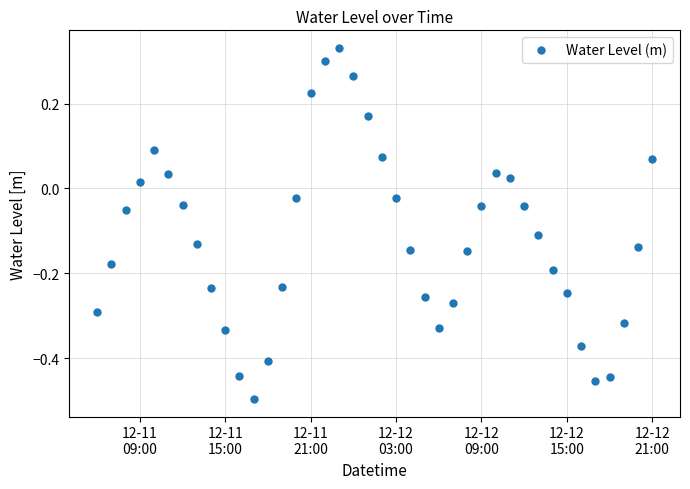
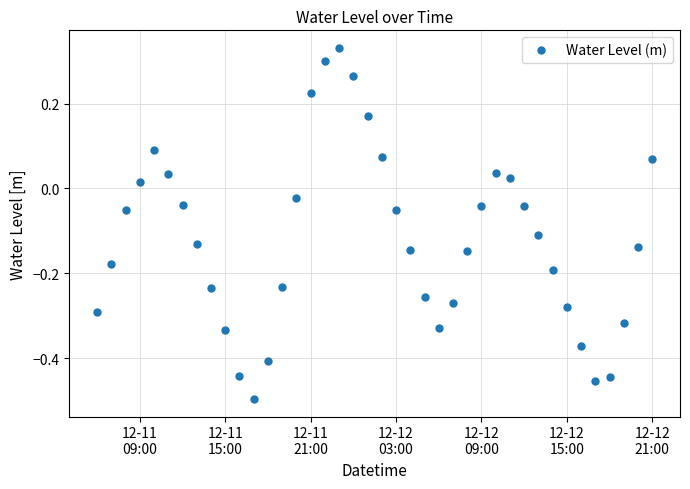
  {
    "12-11 09:00": 0.02,
    "12-11 15:00": -0.33,
    "12-11 21:00": 0.23,
-   "12-12 03:00": -0.02,
+   "12-12 03:00": -0.05,
    "12-12 09:00": -0.04,
-   "12-12 15:00": -0.25,
+   "12-12 15:00": -0.28,
    "12-12 21:00": 0.07
  }
